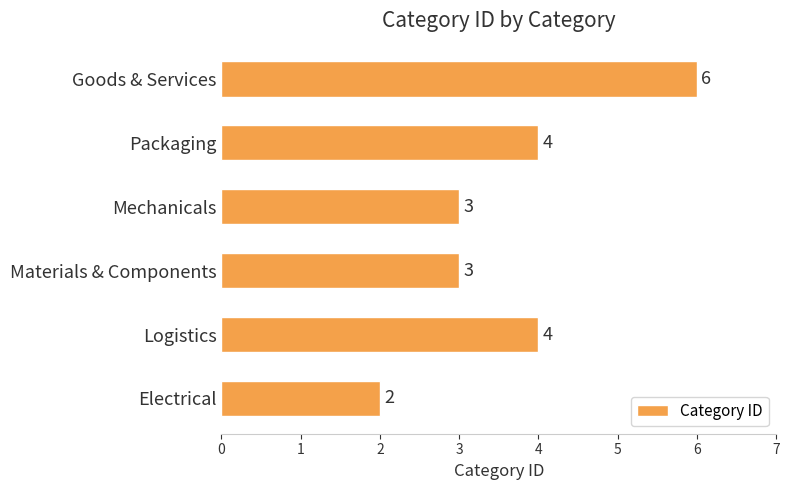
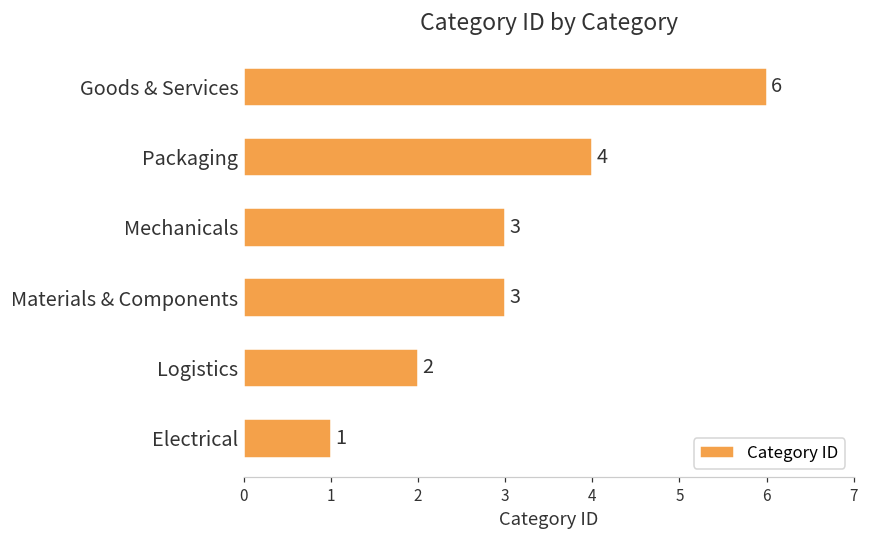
  {
    "Goods & Services": 6,
    "Packaging": 4,
    "Mechanicals": 3,
    "Materials & Components": 3,
-   "Logistics": 4,
-   "Electrical": 2
+   "Logistics": 2,
+   "Electrical": 1
  }
